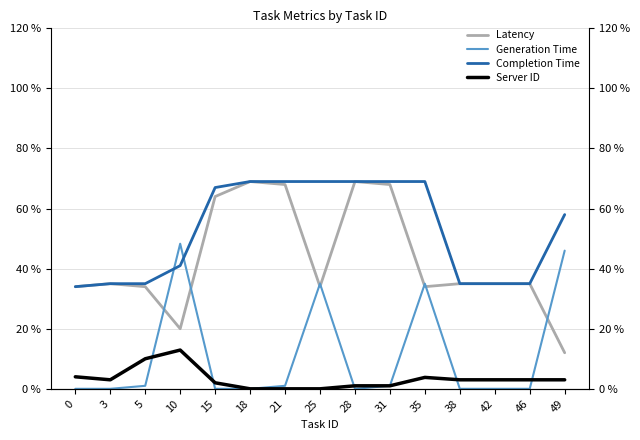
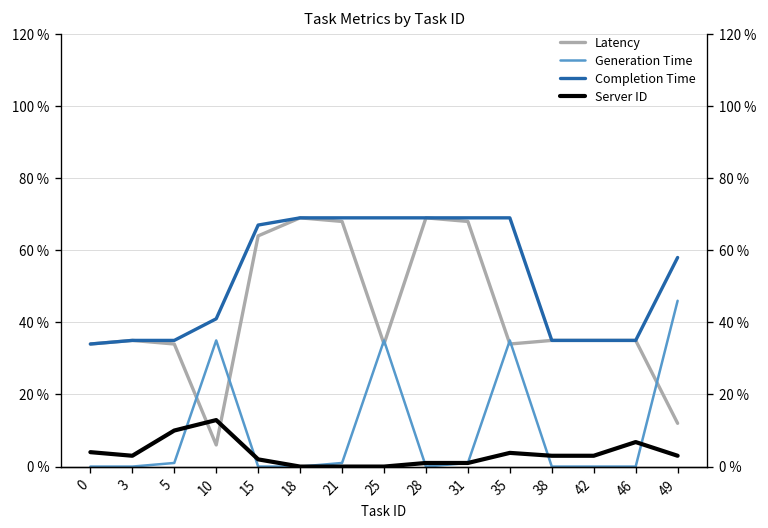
  {
    "Latency": {
      "5": "34 %",
-     "10": "20 %",
+     "10": "6 %",
      "15": "64 %",
      "21": "68 %",
      "25": "34 %",
      "31": "68 %",
      "35": "34 %",
      "49": "12 %"
    },
    "Generation Time": {
      "0": "0 %",
      "3": "0 %",
      "5": "1 %",
-     "10": "48 %",
+     "10": "35 %",
      "15": "0 %",
      "21": "1 %",
      "25": "35 %",
      "28": "0 %",
      "35": "35 %",
      "38": "0 %",
      "42": "0 %",
      "46": "0 %",
      "49": "46 %"
    },
    "Completion Time": {
      "5": "35 %",
      "10": "41 %",
      "15": "67 %",
      "21": "69 %",
      "25": "69 %",
      "31": "69 %",
      "35": "69 %",
      "49": "58 %"
    },
    "Server ID": {
      "0": "4 %",
      "3": "3 %",
      "5": "10 %",
      "10": "13 %",
      "15": "2 %",
      "21": "0 %",
      "25": "0 %",
      "28": "1 %",
      "35": "4 %",
      "38": "3 %",
      "42": "3 %",
-     "46": "3 %",
+     "46": "7 %",
      "49": "3 %"
    }
  }
